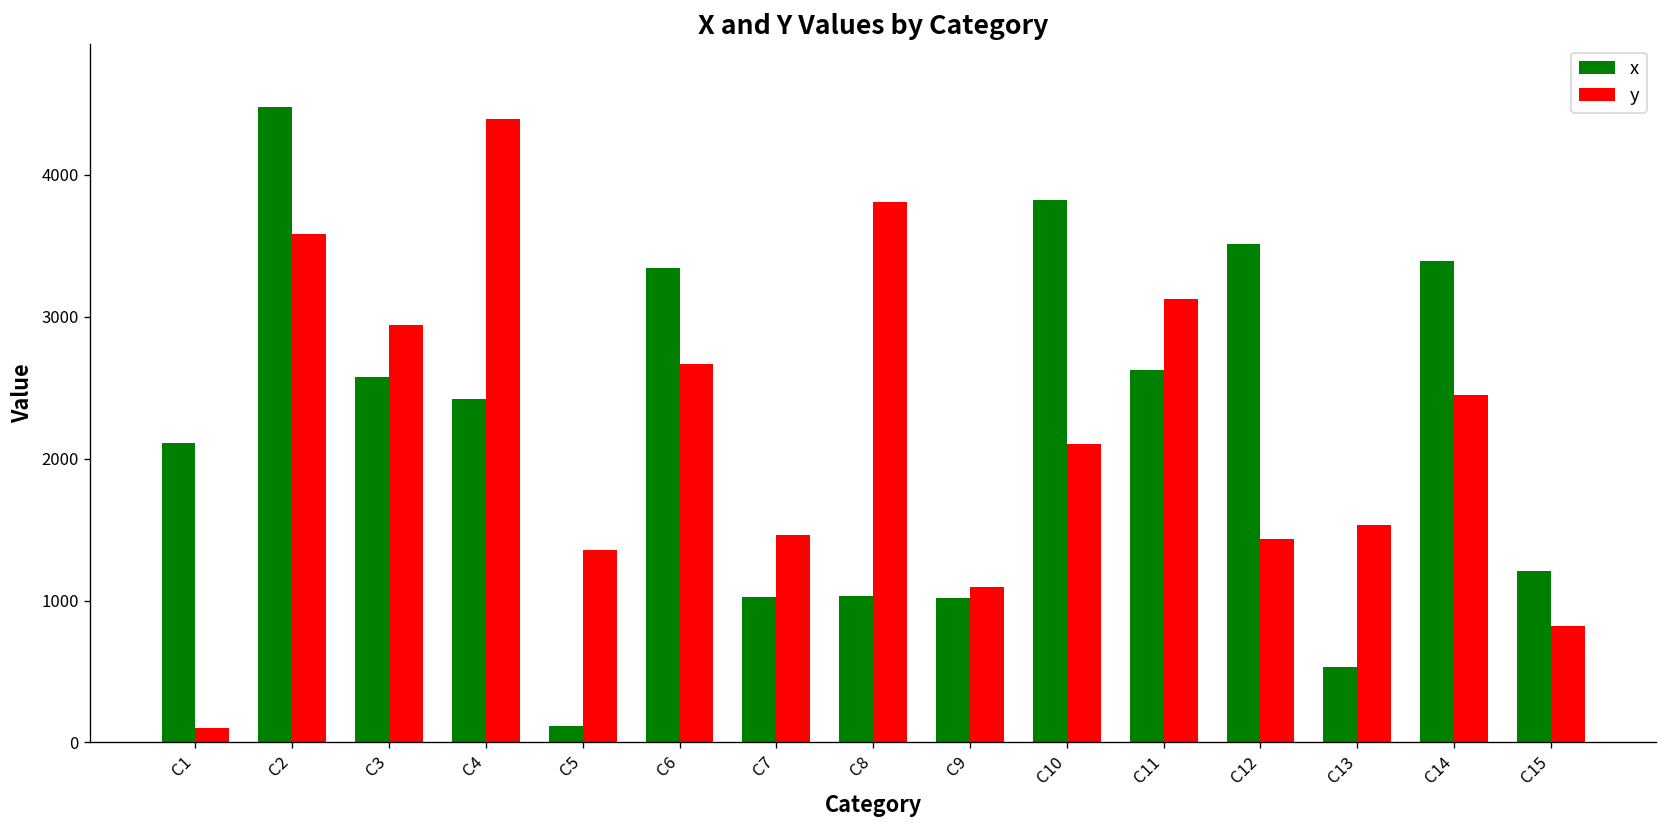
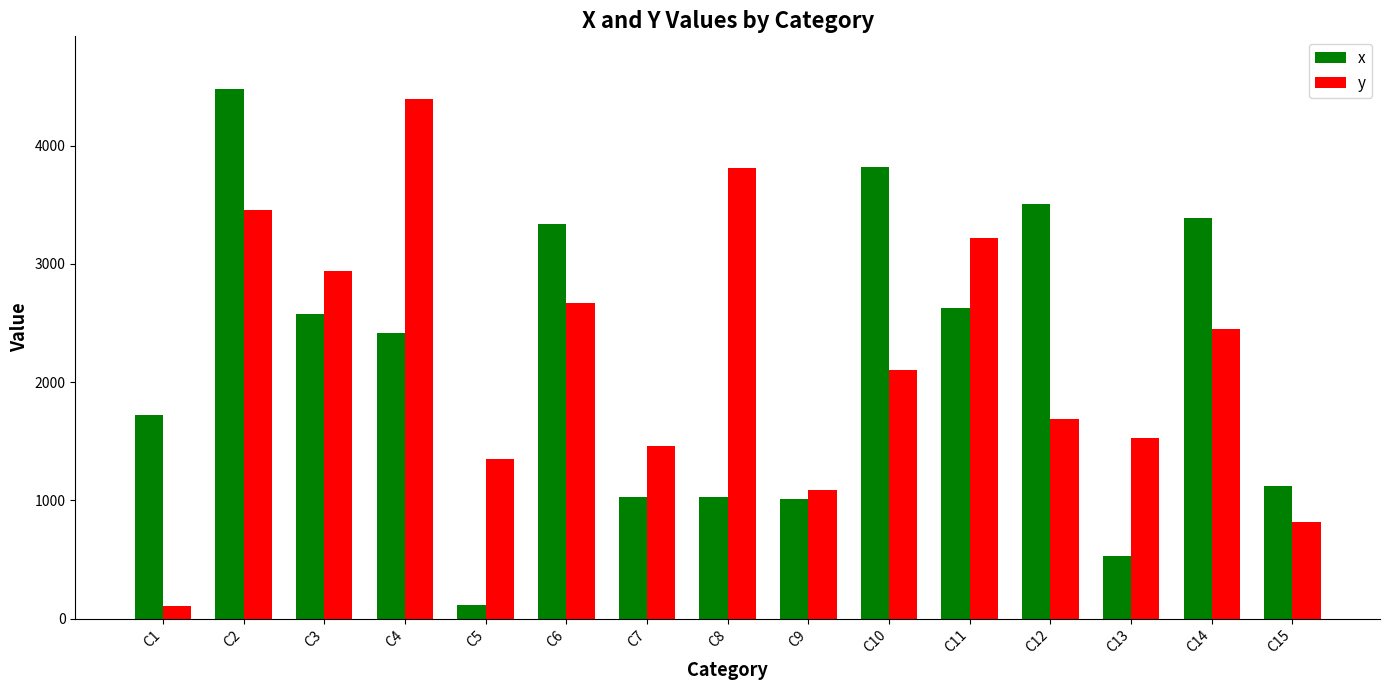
  {
    "x": {
-     "C1": 2110,
+     "C1": 1720,
      "C2": 4480,
      "C3": 2580,
      "C4": 2420,
      "C5": 120,
      "C6": 3340,
      "C7": 1030,
      "C8": 1030,
      "C9": 1020,
      "C10": 3820,
      "C11": 2630,
      "C12": 3510,
      "C13": 530,
      "C14": 3390,
-     "C15": 1210
+     "C15": 1130
    },
    "y": {
      "C1": 110,
-     "C2": 3580,
+     "C2": 3450,
      "C3": 2940,
      "C4": 4400,
      "C5": 1350,
      "C6": 2670,
      "C7": 1460,
      "C8": 3810,
      "C9": 1090,
      "C10": 2100,
-     "C11": 3120,
-     "C12": 1430,
+     "C11": 3220,
+     "C12": 1690,
      "C13": 1530,
      "C14": 2450,
      "C15": 820
    }
  }
